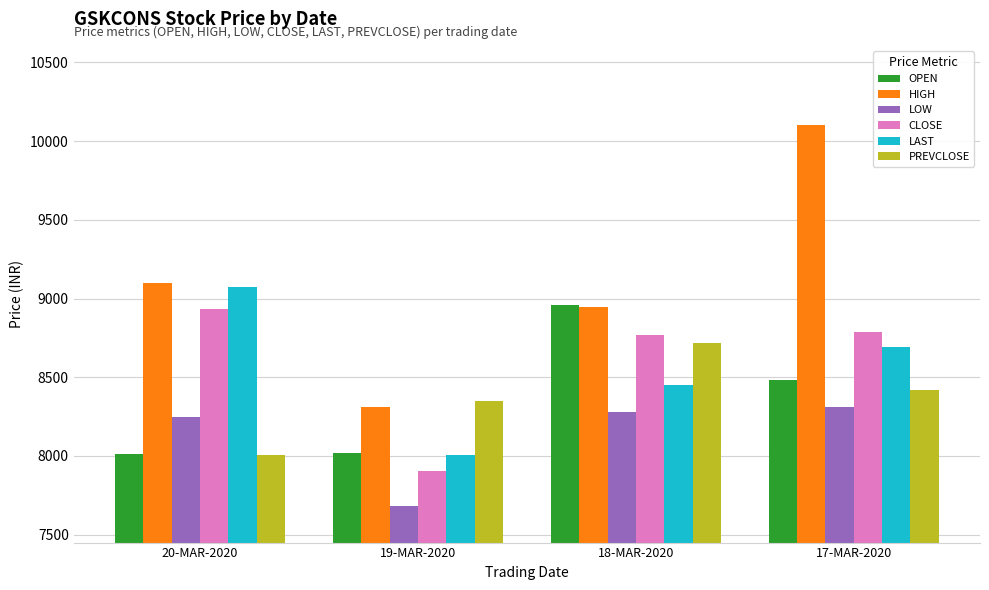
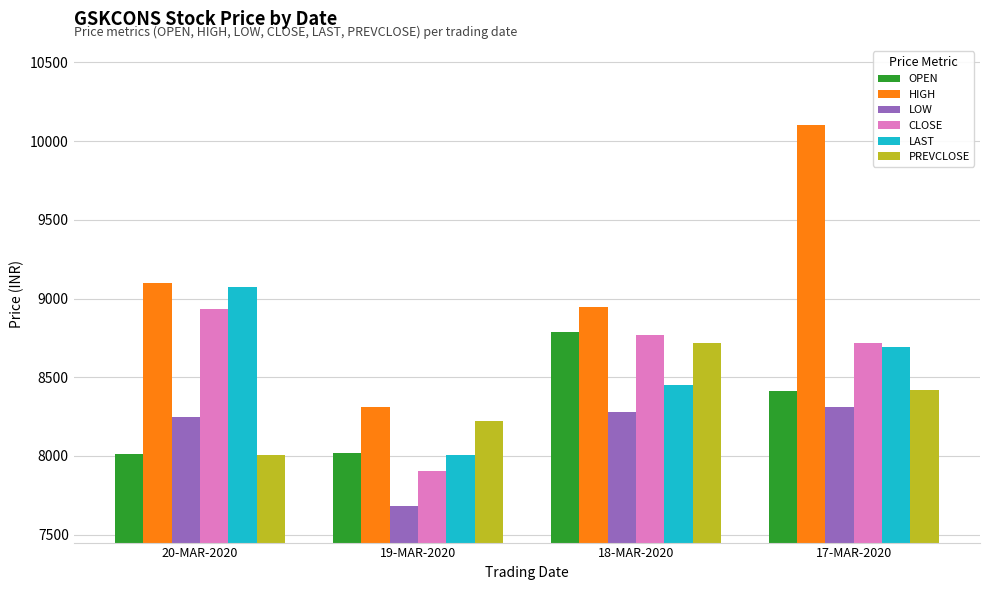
  {
    "OPEN": {
      "20-MAR-2020": 8010,
      "19-MAR-2020": 8020,
-     "18-MAR-2020": 8960,
-     "17-MAR-2020": 8480
+     "18-MAR-2020": 8790,
+     "17-MAR-2020": 8410
    },
    "HIGH": {
      "20-MAR-2020": 9100,
      "19-MAR-2020": 8310,
      "18-MAR-2020": 8950,
      "17-MAR-2020": 10100
    },
    "LOW": {
      "20-MAR-2020": 8250,
      "19-MAR-2020": 7680,
      "18-MAR-2020": 8280,
      "17-MAR-2020": 8310
    },
    "CLOSE": {
      "20-MAR-2020": 8930,
      "19-MAR-2020": 7910,
      "18-MAR-2020": 8770,
-     "17-MAR-2020": 8790
+     "17-MAR-2020": 8720
    },
    "LAST": {
      "20-MAR-2020": 9080,
      "19-MAR-2020": 8010,
      "18-MAR-2020": 8450,
      "17-MAR-2020": 8690
    },
    "PREVCLOSE": {
      "20-MAR-2020": 8010,
-     "19-MAR-2020": 8350,
+     "19-MAR-2020": 8220,
      "18-MAR-2020": 8720,
      "17-MAR-2020": 8420
    }
  }
